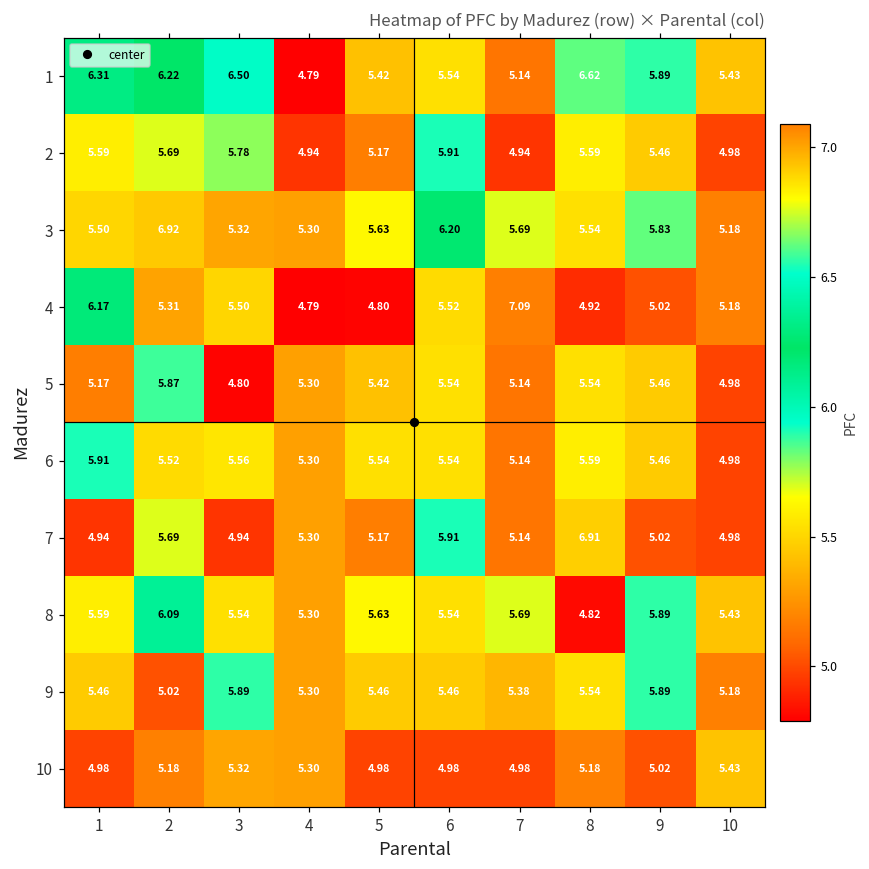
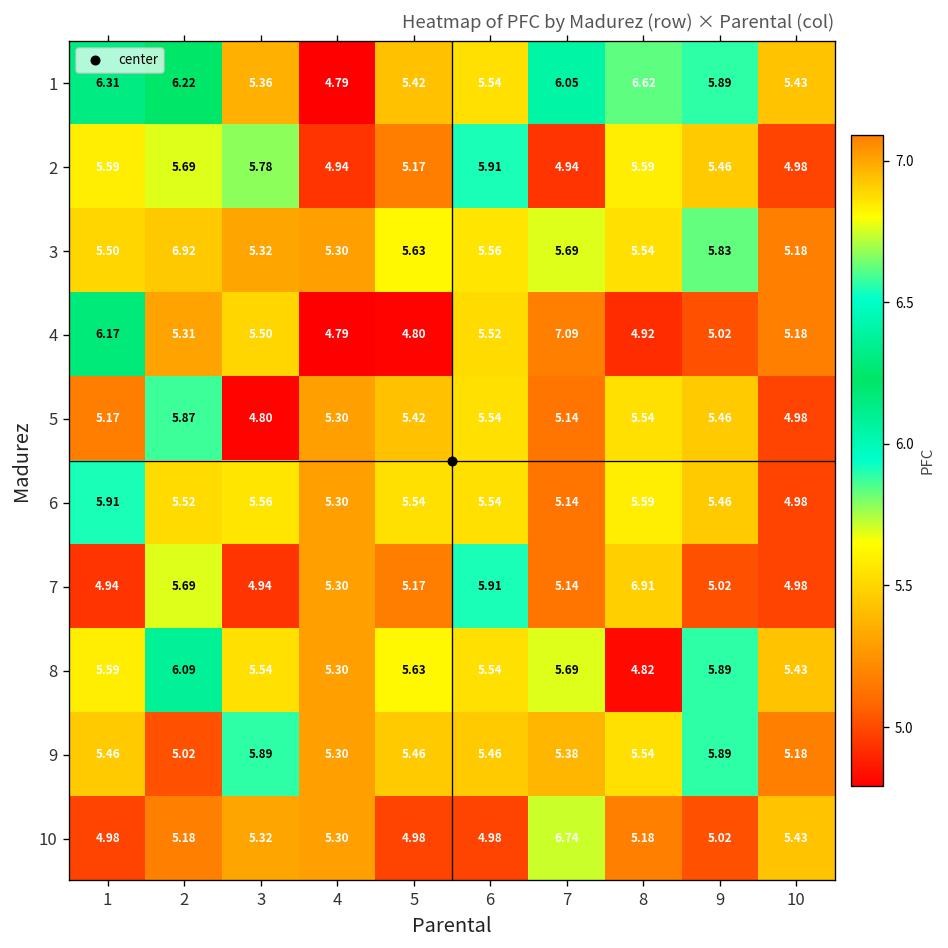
  {
    "1": {
      "1": 6.31,
      "2": 6.22,
-     "3": 6.50,
+     "3": 5.36,
      "4": 4.79,
      "5": 5.42,
      "6": 5.54,
-     "7": 5.14,
+     "7": 6.05,
      "8": 6.62,
      "9": 5.89,
      "10": 5.43
    },
    "2": {
      "1": 5.59,
      "2": 5.69,
      "3": 5.78,
      "4": 4.94,
      "5": 5.17,
      "6": 5.91,
      "7": 4.94,
      "8": 5.59,
      "9": 5.46,
      "10": 4.98
    },
    "3": {
      "1": 5.50,
      "2": 6.92,
      "3": 5.32,
      "4": 5.30,
      "5": 5.63,
-     "6": 6.20,
+     "6": 5.56,
      "7": 5.69,
      "8": 5.54,
      "9": 5.83,
      "10": 5.18
    },
    "4": {
      "1": 6.17,
      "2": 5.31,
      "3": 5.50,
      "4": 4.79,
      "5": 4.80,
      "6": 5.52,
      "7": 7.09,
      "8": 4.92,
      "9": 5.02,
      "10": 5.18
    },
    "5": {
      "1": 5.17,
      "2": 5.87,
      "3": 4.80,
      "4": 5.30,
      "5": 5.42,
      "6": 5.54,
      "7": 5.14,
      "8": 5.54,
      "9": 5.46,
      "10": 4.98
    },
    "6": {
      "1": 5.91,
      "2": 5.52,
      "3": 5.56,
      "4": 5.30,
      "5": 5.54,
      "6": 5.54,
      "7": 5.14,
      "8": 5.59,
      "9": 5.46,
      "10": 4.98
    },
    "7": {
      "1": 4.94,
      "2": 5.69,
      "3": 4.94,
      "4": 5.30,
      "5": 5.17,
      "6": 5.91,
      "7": 5.14,
      "8": 6.91,
      "9": 5.02,
      "10": 4.98
    },
    "8": {
      "1": 5.59,
      "2": 6.09,
      "3": 5.54,
      "4": 5.30,
      "5": 5.63,
      "6": 5.54,
      "7": 5.69,
      "8": 4.82,
      "9": 5.89,
      "10": 5.43
    },
    "9": {
      "1": 5.46,
      "2": 5.02,
      "3": 5.89,
      "4": 5.30,
      "5": 5.46,
      "6": 5.46,
      "7": 5.38,
      "8": 5.54,
      "9": 5.89,
      "10": 5.18
    },
    "10": {
      "1": 4.98,
      "2": 5.18,
      "3": 5.32,
      "4": 5.30,
      "5": 4.98,
      "6": 4.98,
-     "7": 4.98,
+     "7": 6.74,
      "8": 5.18,
      "9": 5.02,
      "10": 5.43
    }
  }
